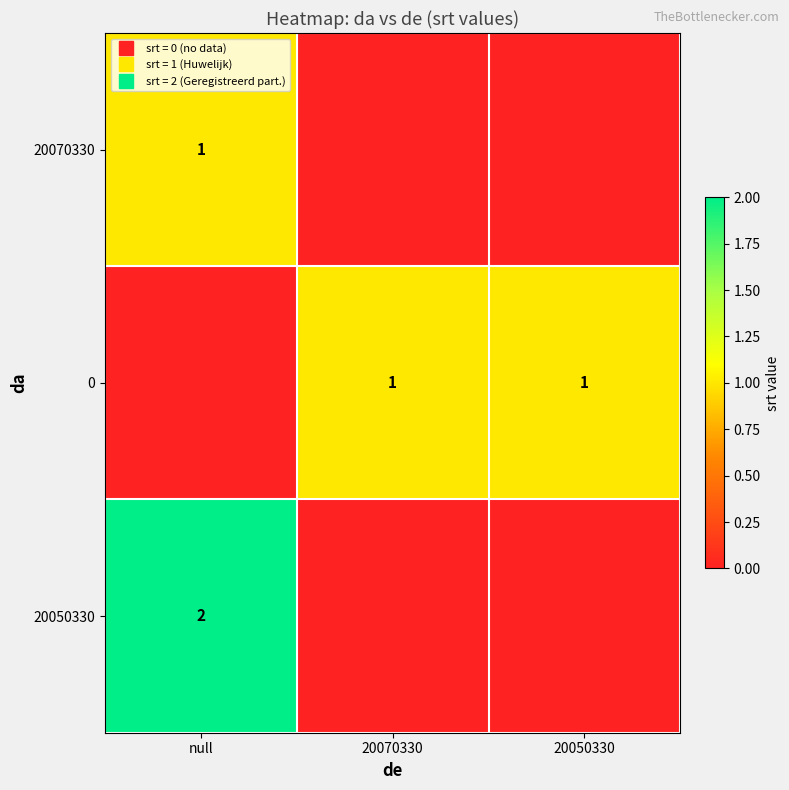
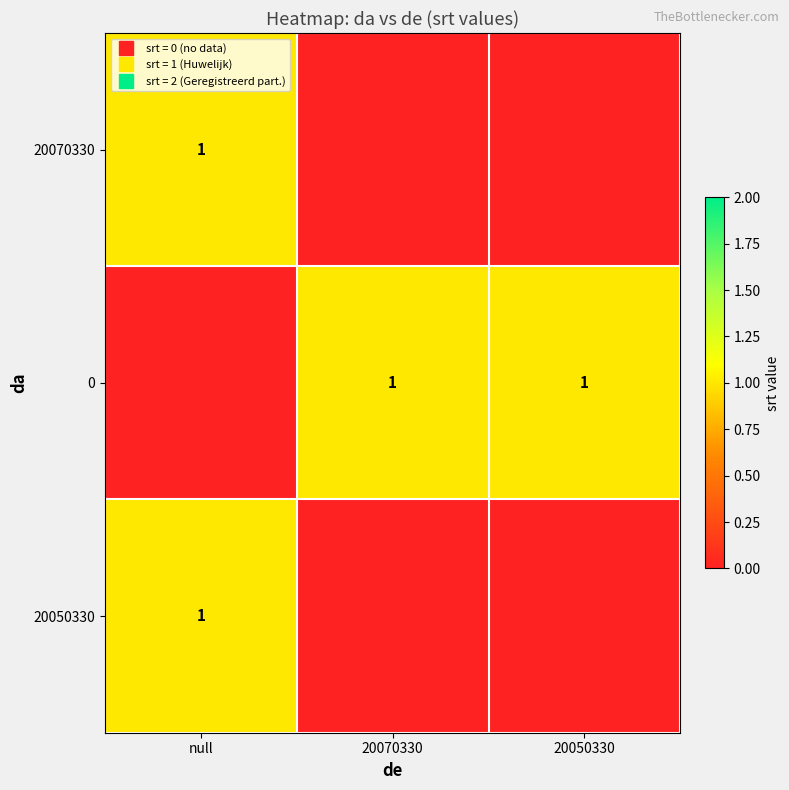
  {
    "20070330": {
      "null": 1
    },
    "0": {
      "20070330": 1,
      "20050330": 1
    },
    "20050330": {
-     "null": 2
+     "null": 1
    }
  }
